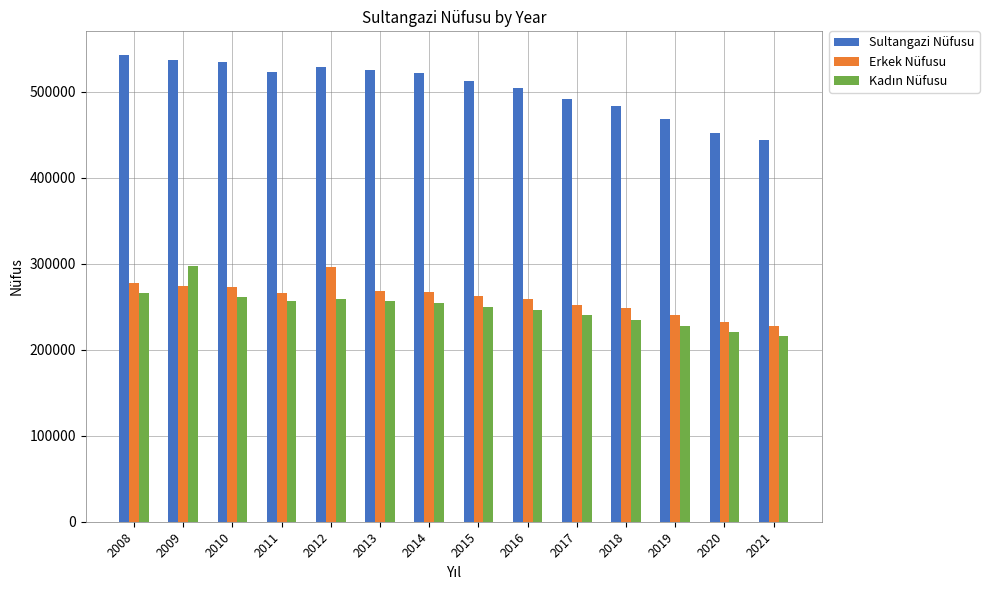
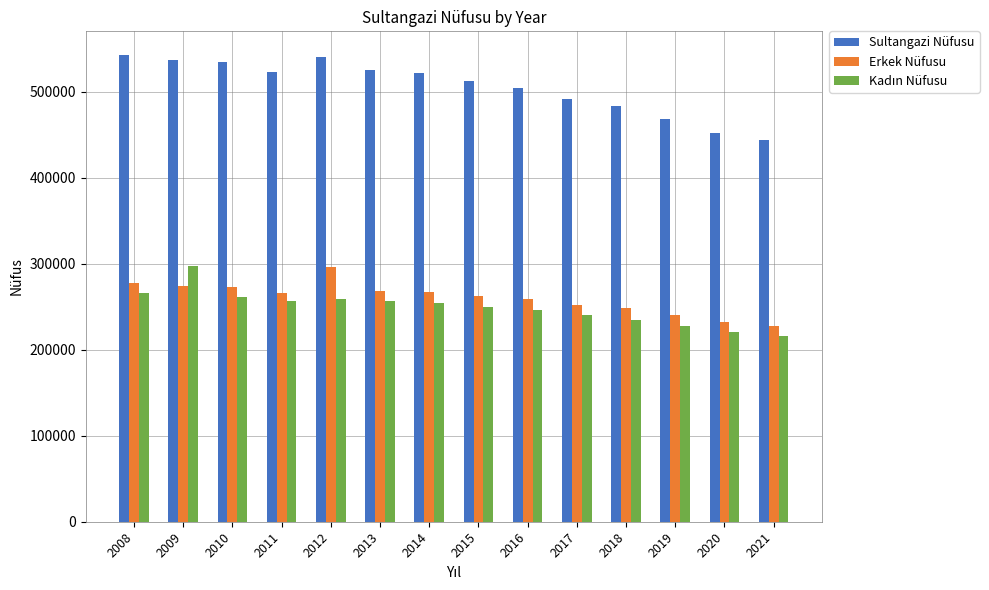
  {
    "Sultangazi Nüfusu": {
      "2008": 540000,
      "2009": 540000,
      "2010": 530000,
      "2011": 520000,
-     "2012": 530000,
+     "2012": 540000,
      "2013": 530000,
      "2014": 520000,
      "2015": 510000,
      "2016": 510000,
      "2017": 490000,
      "2018": 480000,
      "2019": 470000,
      "2020": 450000,
      "2021": 440000
    },
    "Erkek Nüfusu": {
      "2008": 280000,
      "2009": 270000,
      "2010": 270000,
      "2011": 270000,
      "2012": 300000,
      "2013": 270000,
      "2014": 270000,
      "2015": 260000,
      "2016": 260000,
      "2017": 250000,
      "2018": 250000,
      "2019": 240000,
      "2020": 230000,
      "2021": 230000
    },
    "Kadın Nüfusu": {
      "2008": 270000,
      "2009": 300000,
      "2010": 260000,
      "2011": 260000,
      "2012": 260000,
      "2013": 260000,
      "2014": 250000,
      "2015": 250000,
      "2016": 250000,
      "2017": 240000,
      "2018": 230000,
      "2019": 230000,
      "2020": 220000,
      "2021": 220000
    }
  }
